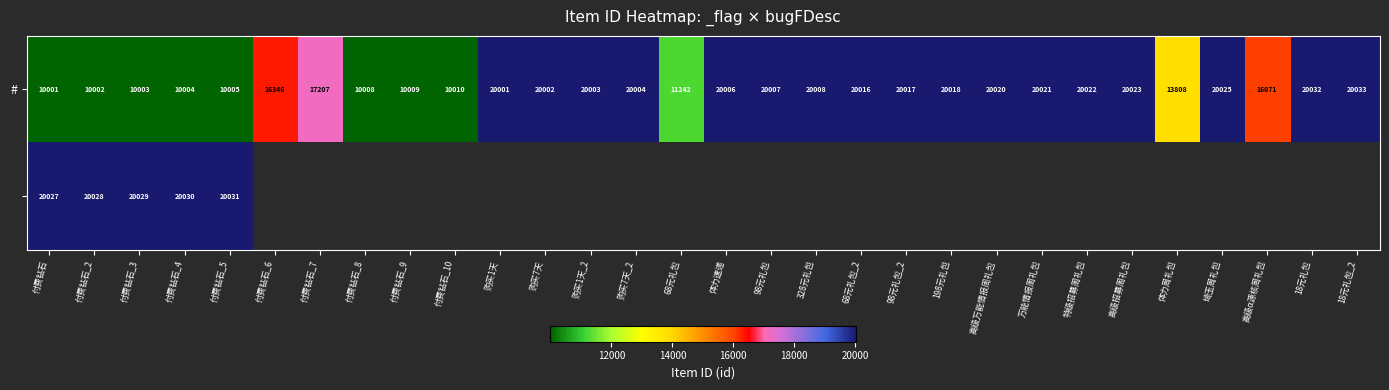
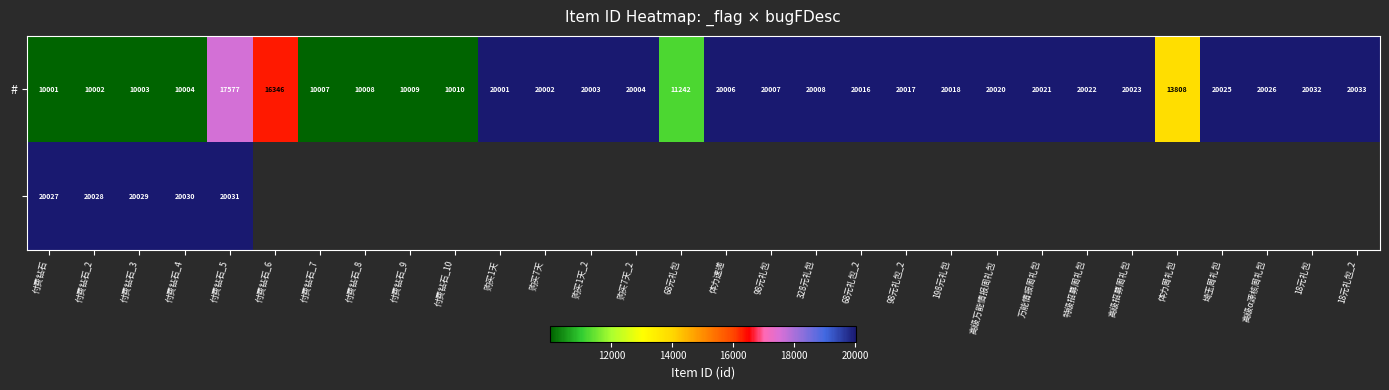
  {
    "#": {
      "付费钻石": 10001,
      "付费钻石_2": 10002,
      "付费钻石_3": 10003,
      "付费钻石_4": 10004,
-     "付费钻石_5": 10005,
+     "付费钻石_5": 17577,
      "付费钻石_6": 16346,
-     "付费钻石_7": 17207,
+     "付费钻石_7": 10007,
      "付费钻石_8": 10008,
      "付费钻石_9": 10009,
      "付费钻石_10": 10010,
      "购买1天": 20001,
      "购买7天": 20002,
      "购买1天_2": 20003,
      "购买7天_2": 20004,
      "68元礼包": 11242,
      "体力速递": 20006,
      "98元礼包": 20007,
      "328元礼包": 20008,
      "68元礼包_2": 20016,
      "98元礼包_2": 20017,
      "198元礼包": 20018,
      "高级万能情报周礼包": 20020,
      "万能情报周礼包": 20021,
      "特级招募周礼包": 20022,
      "高级招募周礼包": 20023,
      "体力周礼包": 13808,
      "埼玉周礼包": 20025,
-     "高级α源核周礼包": 16071,
+     "高级α源核周礼包": 20026,
      "18元礼包": 20032,
      "18元礼包_2": 20033
    }
  }
